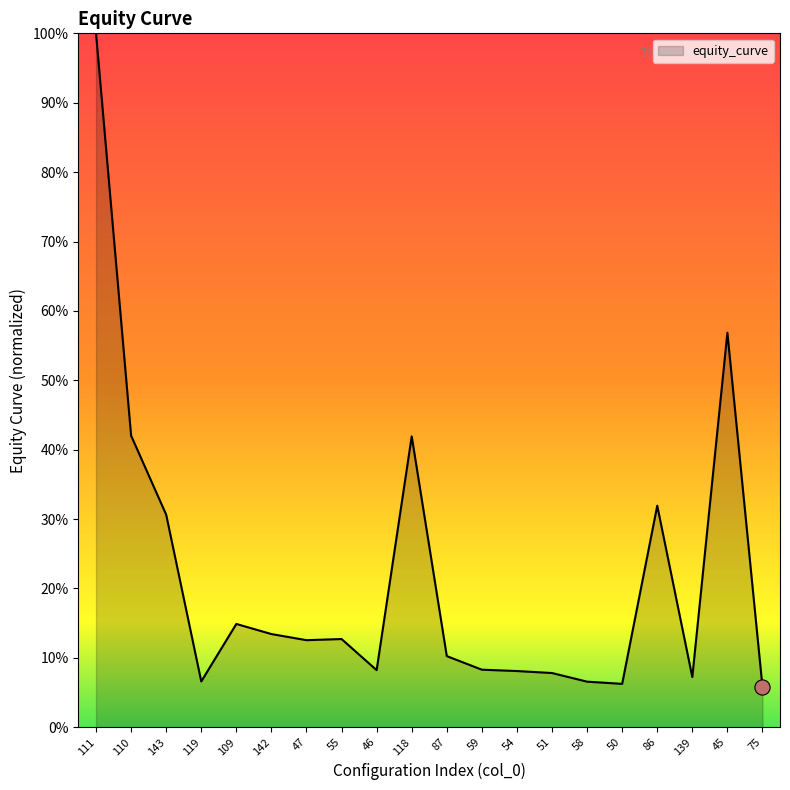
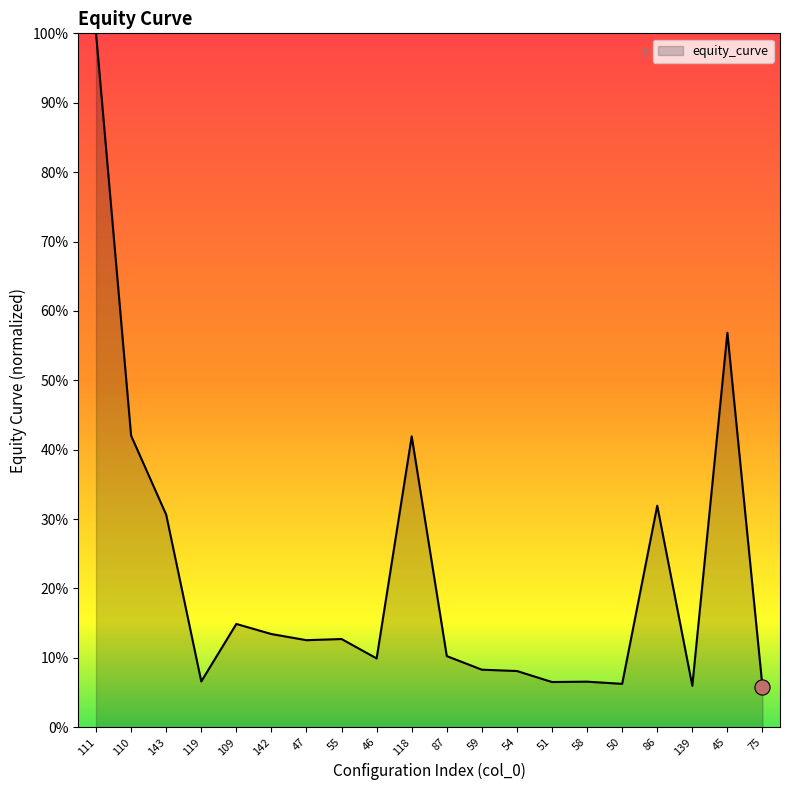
  {
    "equity_curve": {
      "111": "100%",
      "110": "42%",
      "143": "31%",
      "119": "7%",
      "109": "15%",
      "142": "13%",
      "47": "13%",
      "55": "13%",
-     "46": "8%",
+     "46": "10%",
      "118": "42%",
      "87": "10%",
      "59": "8%",
      "54": "8%",
-     "51": "8%",
+     "51": "7%",
      "58": "7%",
      "50": "6%",
      "86": "32%",
-     "139": "7%",
+     "139": "6%",
      "45": "57%"
    }
  }
